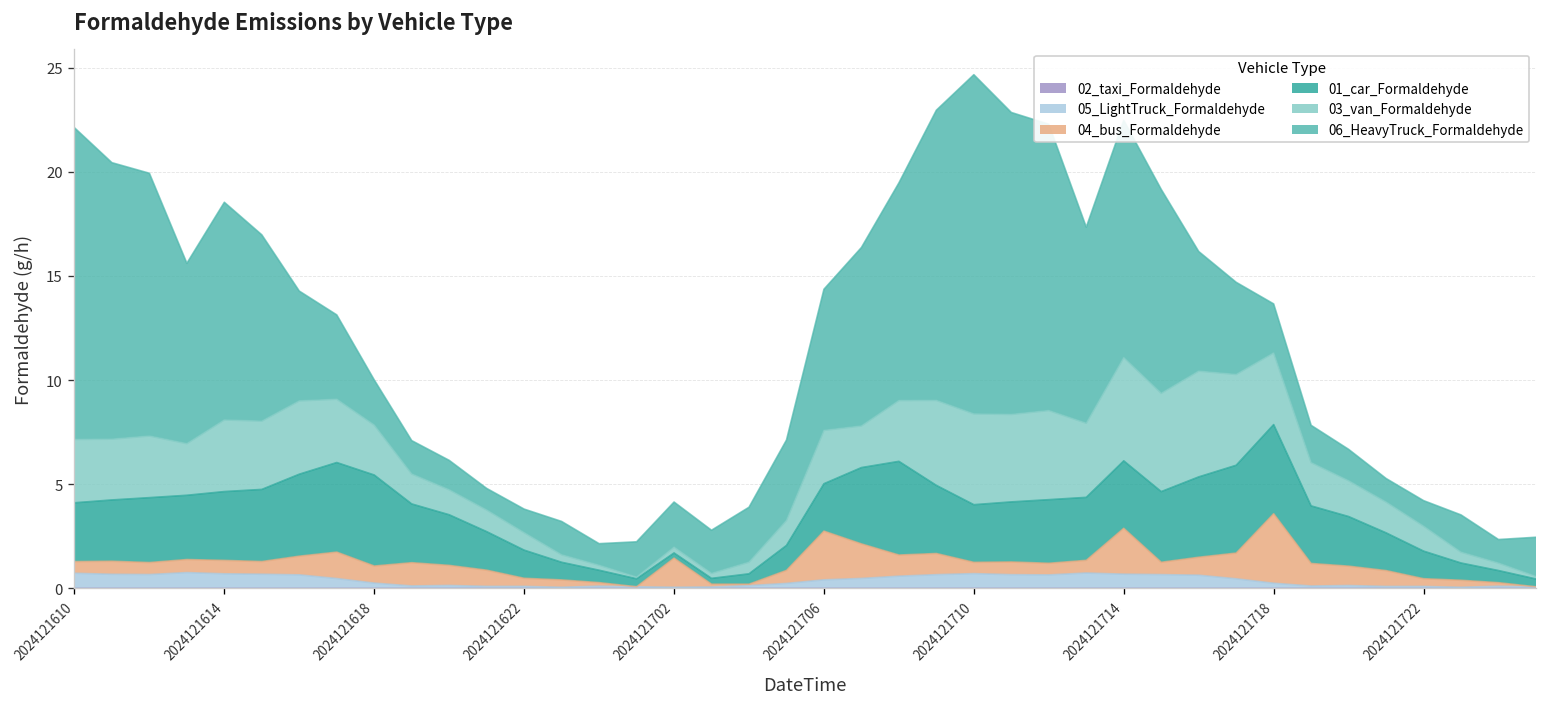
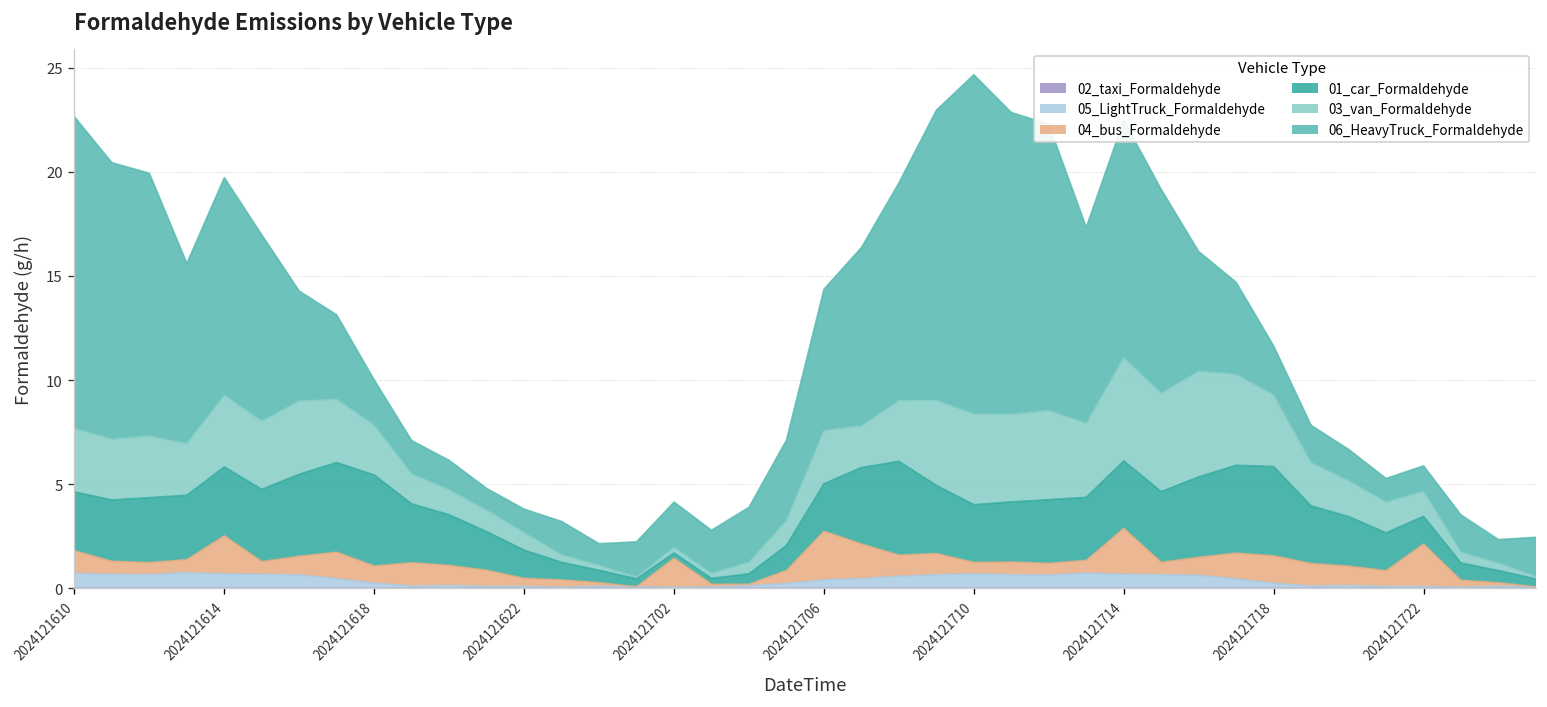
  {
    "02_taxi_Formaldehyde": {
      "2024121610": 0.0,
      "2024121614": 0.0,
      "2024121618": 0.0,
      "2024121706": 0.0,
      "2024121710": 0.0,
      "2024121714": 0.0,
      "2024121718": 0.0
    },
    "04_bus_Formaldehyde": {
-     "2024121610": 0.6,
-     "2024121614": 0.6,
+     "2024121610": 1.1,
+     "2024121614": 1.8,
      "2024121618": 0.8,
      "2024121622": 0.4,
      "2024121702": 1.4,
      "2024121706": 2.3,
      "2024121710": 0.5,
      "2024121714": 2.2,
-     "2024121718": 3.3,
-     "2024121722": 0.4
+     "2024121718": 1.3,
+     "2024121722": 2.0
    }
  }
